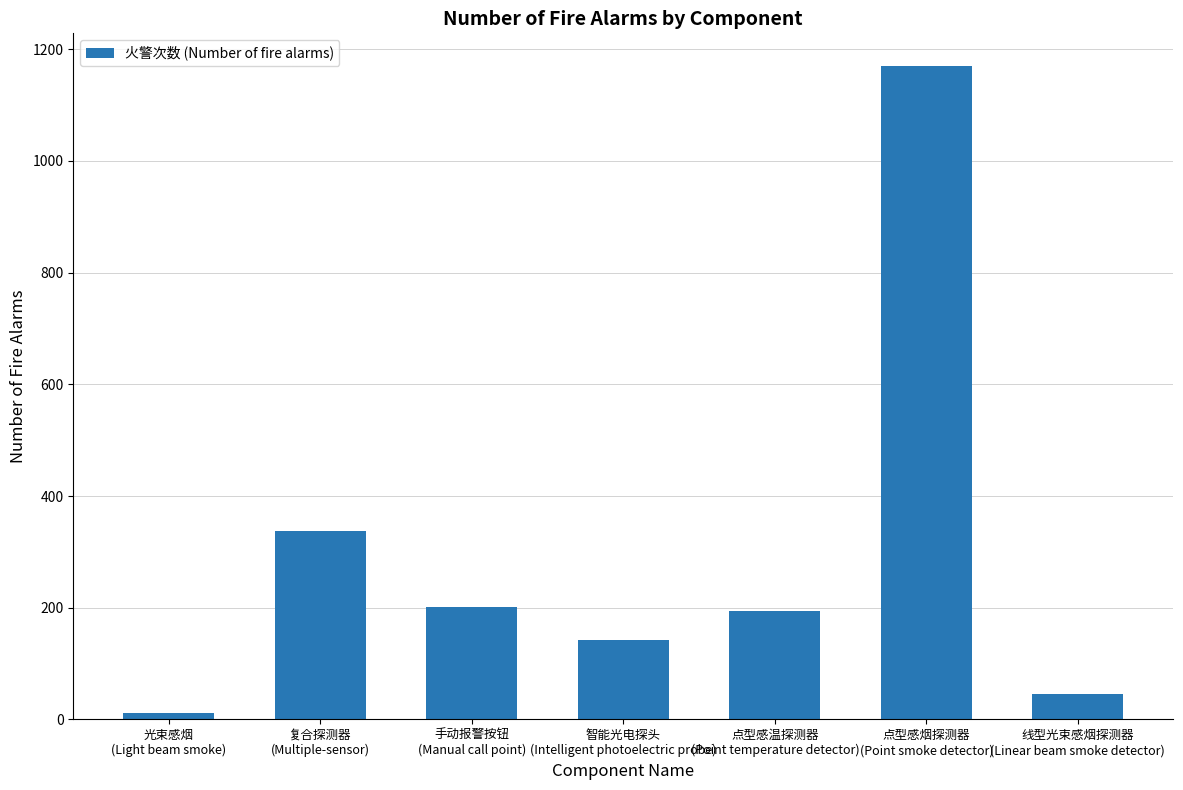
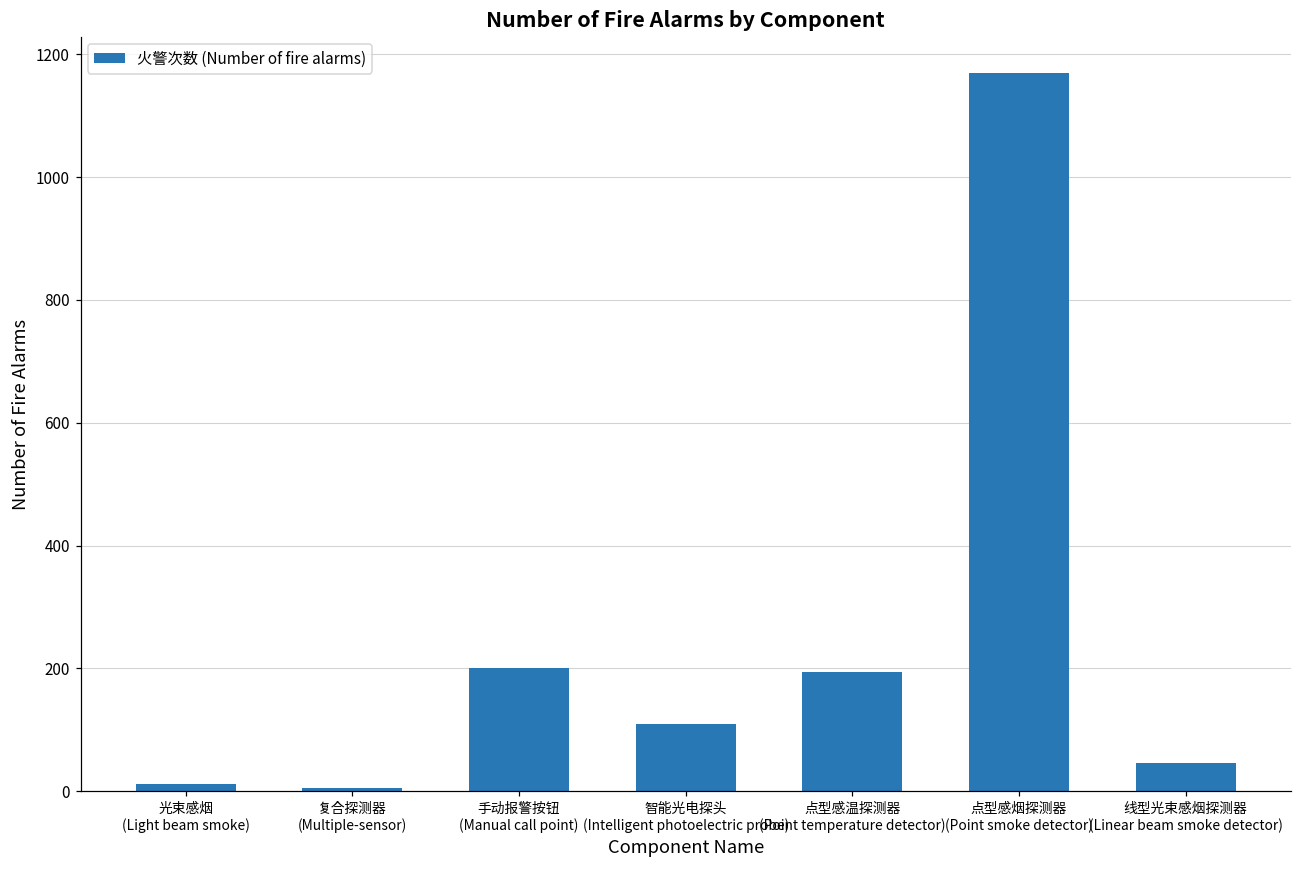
  {
    "光束感烟 (Light beam smoke)": 10,
-   "复合探测器 (Multiple-sensor)": 340,
+   "复合探测器 (Multiple-sensor)": 10,
    "手动报警按钮 (Manual call point)": 200,
-   "智能光电探头 (Intelligent photoelectric probe)": 140,
+   "智能光电探头 (Intelligent photoelectric probe)": 110,
    "点型感烟探测器 (Point smoke detector)": 1170,
    "线型光束感烟探测器 (Linear beam smoke detector)": 50
  }
